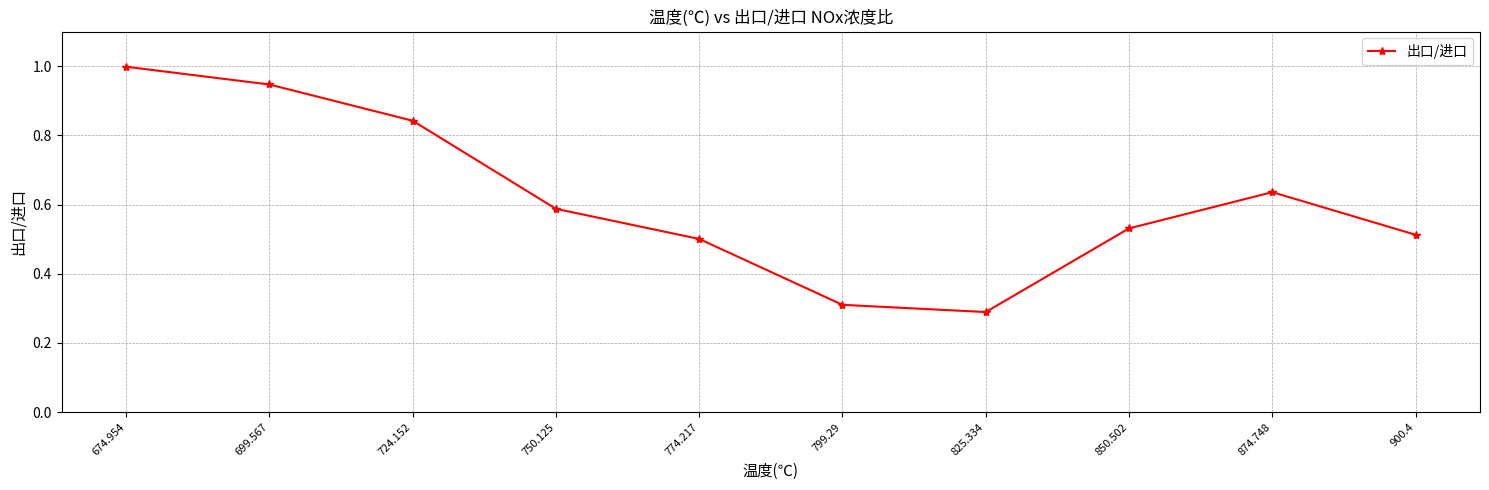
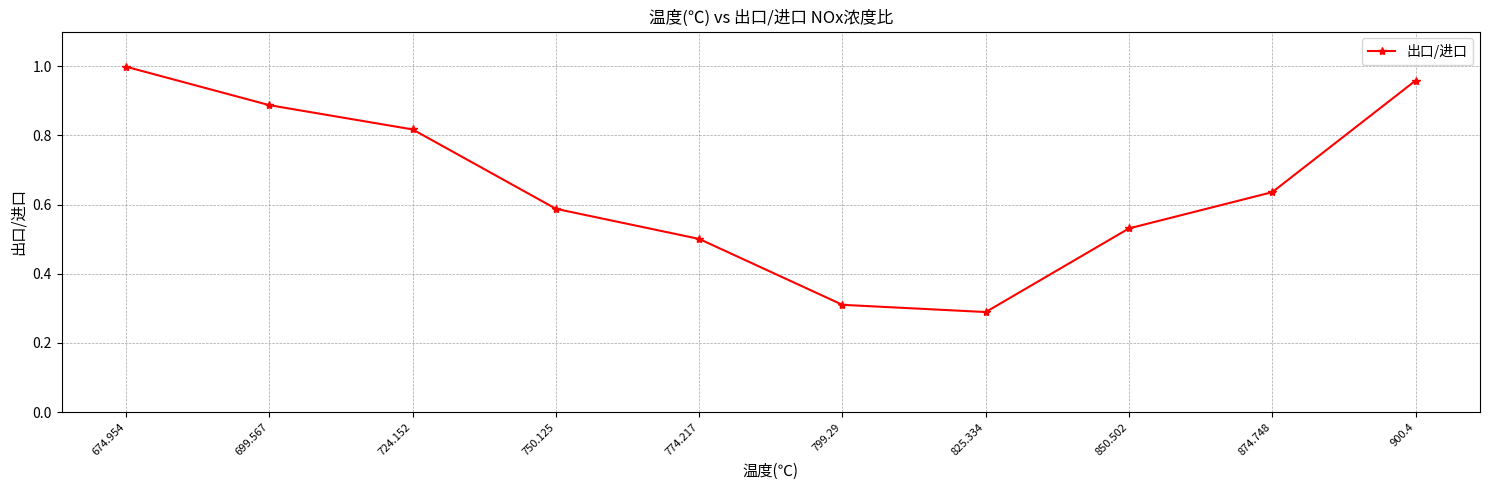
  {
    "674.954": 1.00,
-   "699.567": 0.95,
-   "724.152": 0.84,
+   "699.567": 0.89,
+   "724.152": 0.82,
    "750.125": 0.59,
    "774.217": 0.50,
    "799.29": 0.31,
    "825.334": 0.29,
    "850.502": 0.53,
    "874.748": 0.64,
-   "900.4": 0.51
+   "900.4": 0.96
  }
